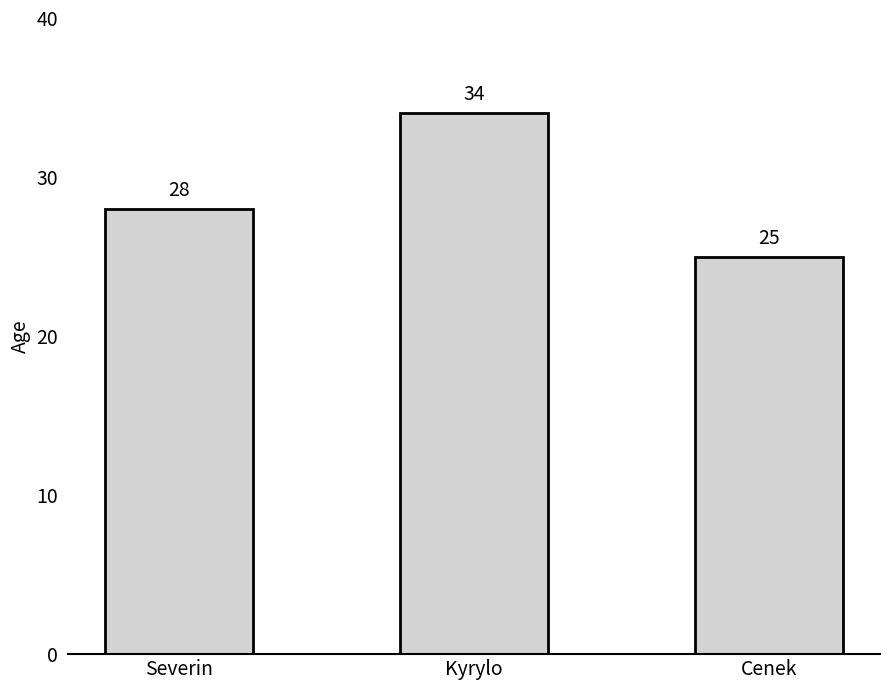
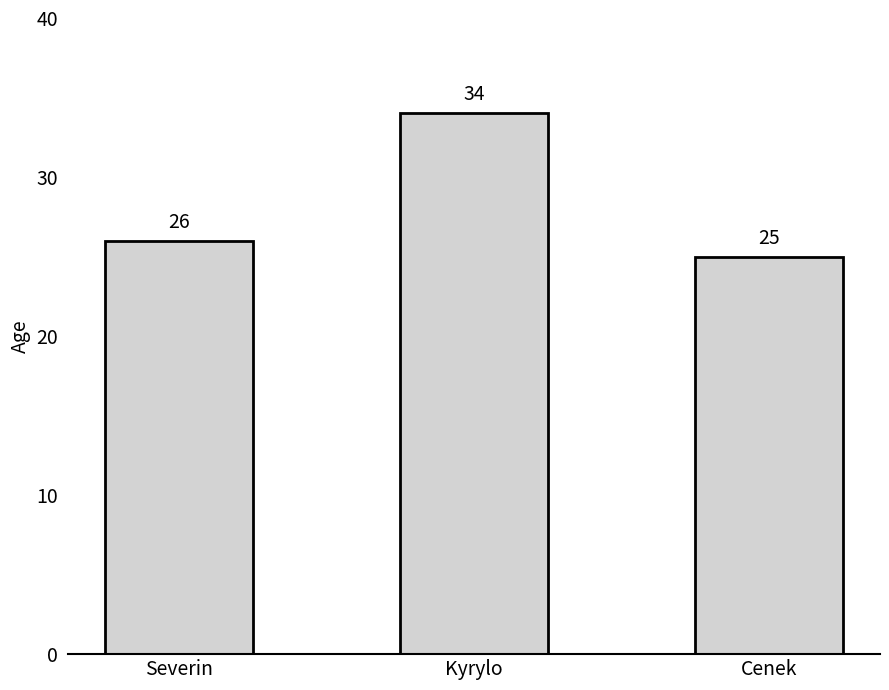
  {
-   "Severin": 28,
+   "Severin": 26,
    "Kyrylo": 34,
    "Cenek": 25
  }
